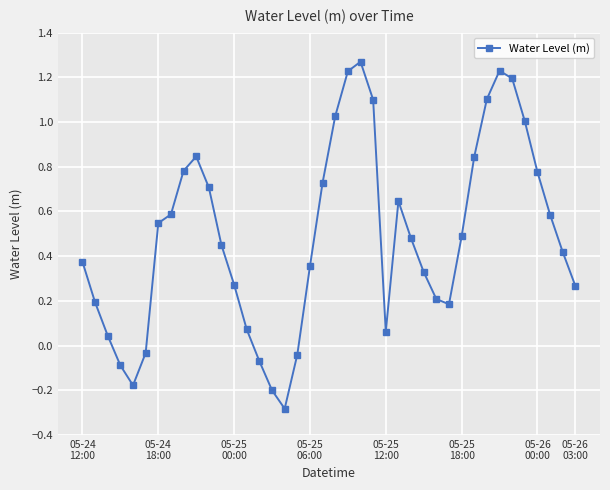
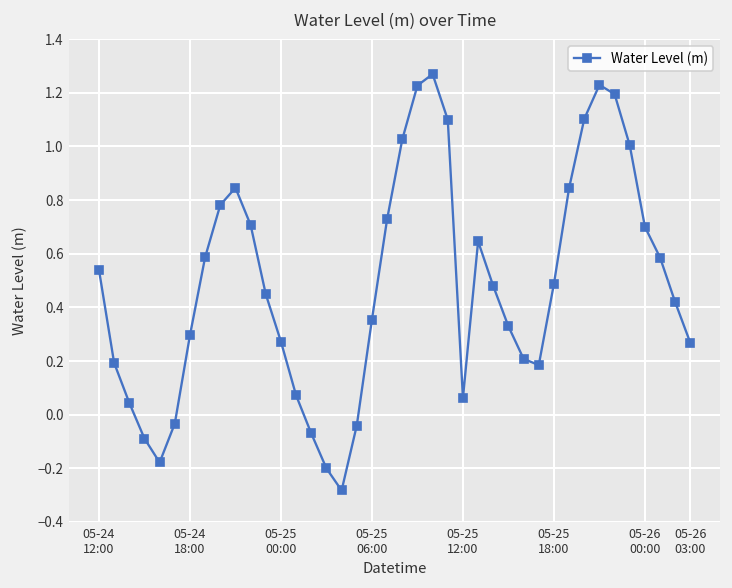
  {
-   "05-24 12:00": 0.37,
-   "05-24 18:00": 0.55,
+   "05-24 12:00": 0.54,
+   "05-24 18:00": 0.30,
    "05-25 00:00": 0.27,
    "05-25 06:00": 0.35,
    "05-25 12:00": 0.06,
    "05-25 18:00": 0.49,
-   "05-26 00:00": 0.78,
+   "05-26 00:00": 0.70,
    "05-26 03:00": 0.27
  }
